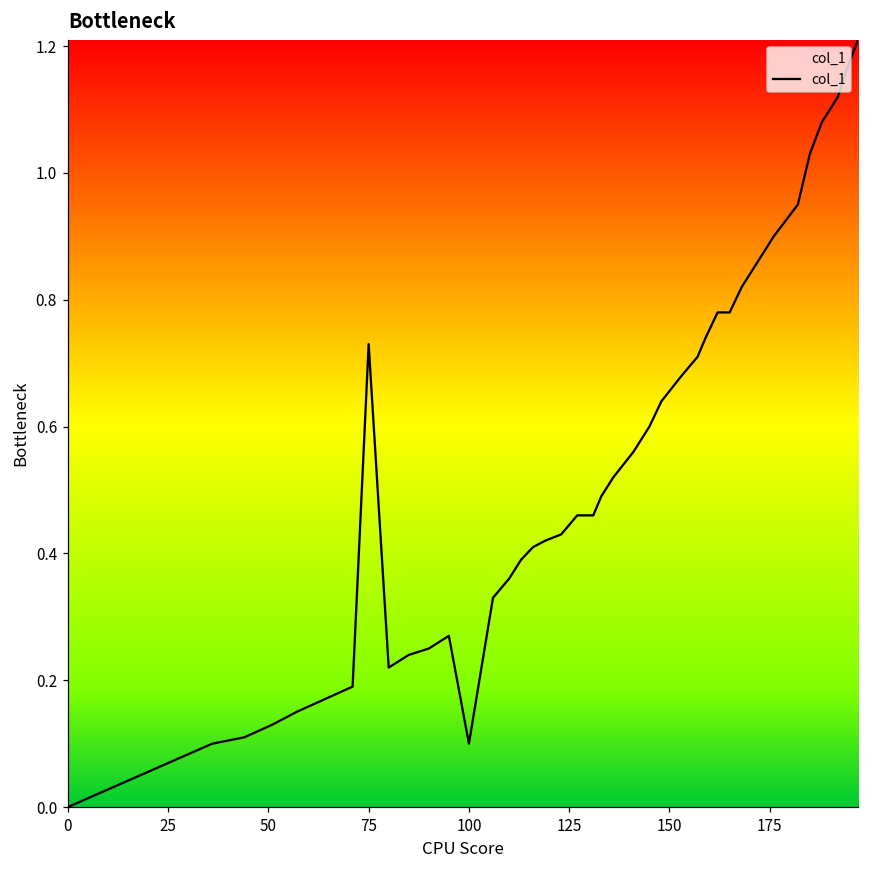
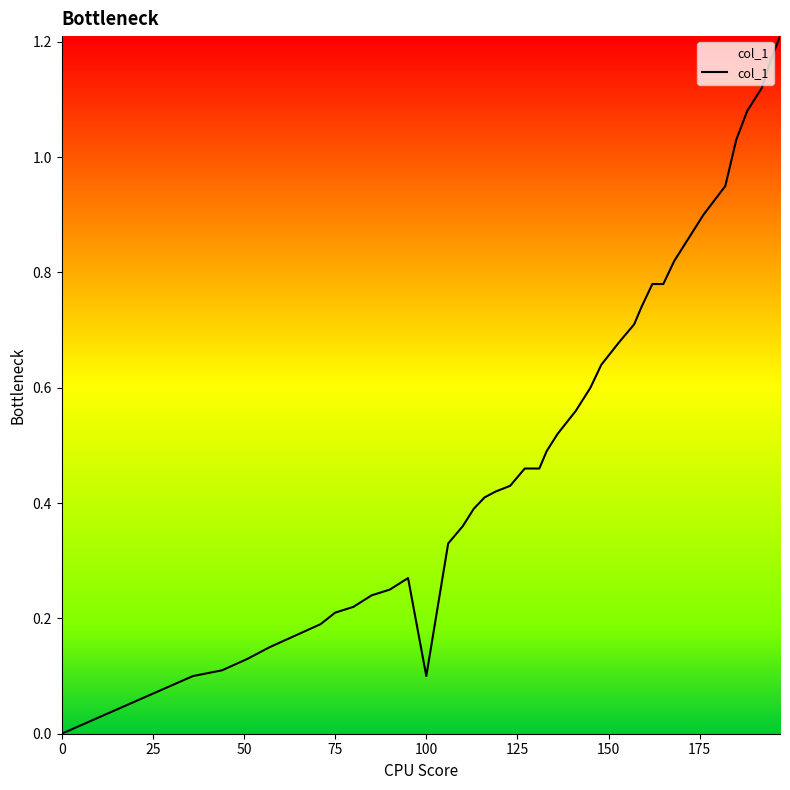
  {
    "0": 0.00,
-   "75": 0.73,
+   "75": 0.21,
    "100": 0.10
  }
